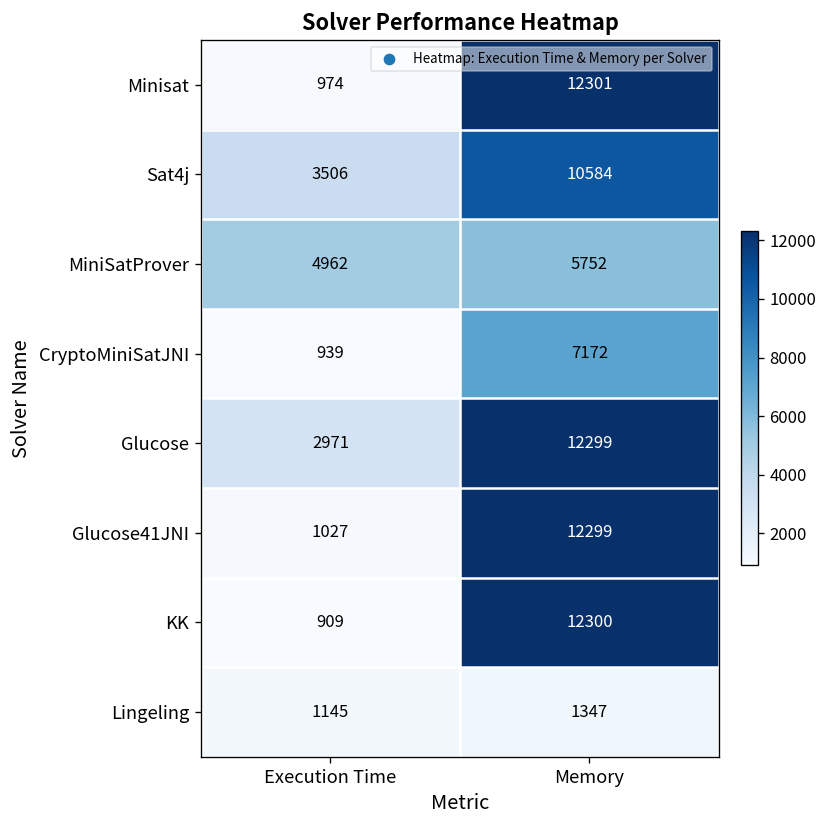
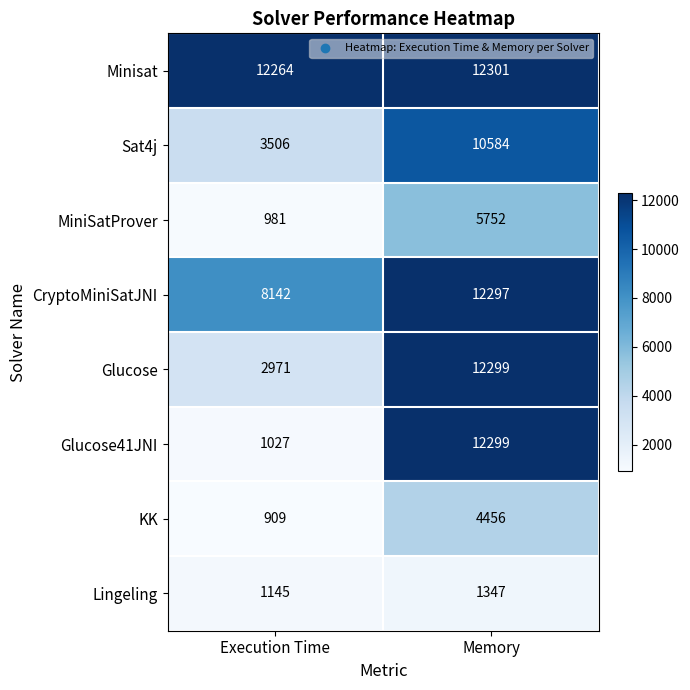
  {
    "Minisat": {
-     "Execution Time": 974,
+     "Execution Time": 12264,
      "Memory": 12301
    },
    "Sat4j": {
      "Execution Time": 3506,
      "Memory": 10584
    },
    "MiniSatProver": {
-     "Execution Time": 4962,
+     "Execution Time": 981,
      "Memory": 5752
    },
    "CryptoMiniSatJNI": {
-     "Execution Time": 939,
-     "Memory": 7172
+     "Execution Time": 8142,
+     "Memory": 12297
    },
    "Glucose": {
      "Execution Time": 2971,
      "Memory": 12299
    },
    "Glucose41JNI": {
      "Execution Time": 1027,
      "Memory": 12299
    },
    "KK": {
      "Execution Time": 909,
-     "Memory": 12300
+     "Memory": 4456
    },
    "Lingeling": {
      "Execution Time": 1145,
      "Memory": 1347
    }
  }
